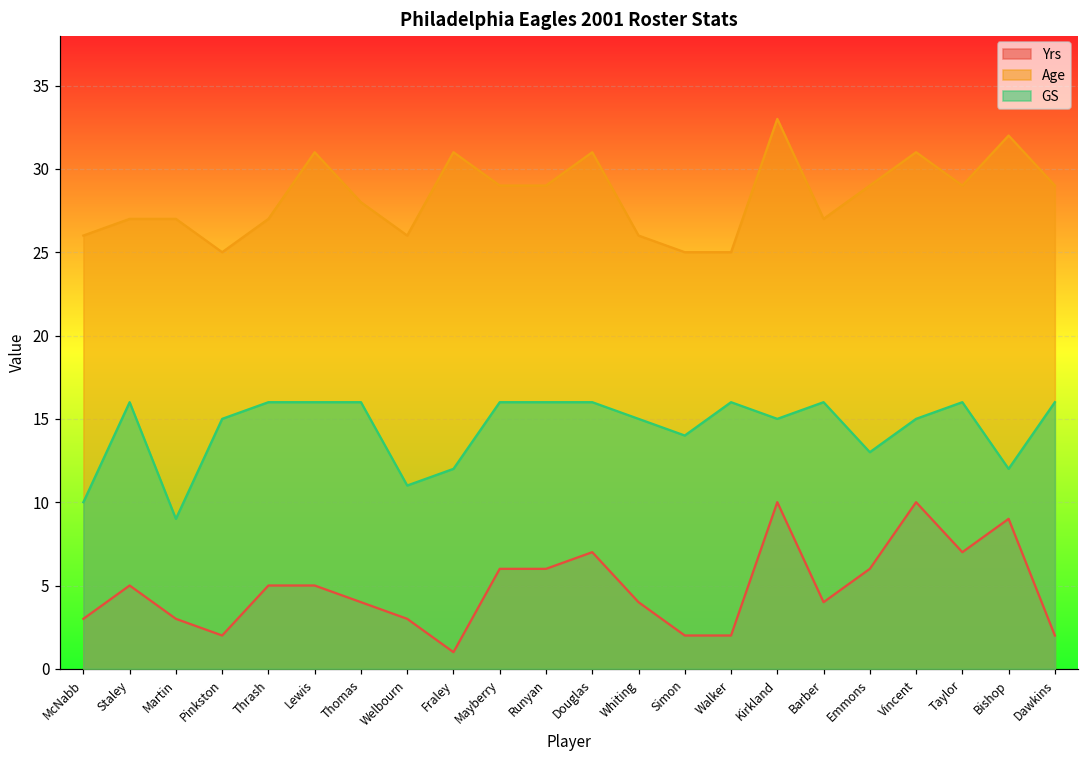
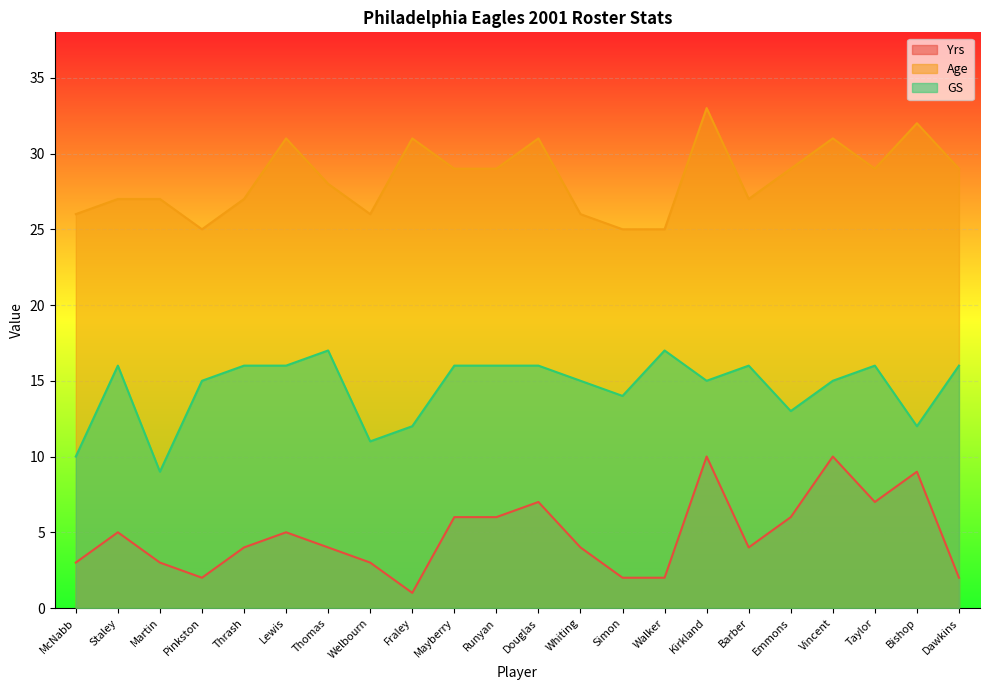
  {
    "Yrs": {
      "McNabb": 3,
      "Staley": 5,
      "Martin": 3,
      "Pinkston": 2,
-     "Thrash": 5,
+     "Thrash": 4,
      "Lewis": 5,
      "Thomas": 4,
      "Welbourn": 3,
      "Fraley": 1,
      "Mayberry": 6,
      "Runyan": 6,
      "Douglas": 7,
      "Whiting": 4,
      "Simon": 2,
      "Walker": 2,
      "Kirkland": 10,
      "Barber": 4,
      "Emmons": 6,
      "Vincent": 10,
      "Taylor": 7,
      "Bishop": 9,
      "Dawkins": 2
    },
    "Age": {
      "McNabb": 26,
      "Staley": 27,
      "Martin": 27,
      "Pinkston": 25,
      "Thrash": 27,
      "Lewis": 31,
      "Thomas": 28,
      "Welbourn": 26,
      "Fraley": 31,
      "Mayberry": 29,
      "Runyan": 29,
      "Douglas": 31,
      "Whiting": 26,
      "Simon": 25,
      "Walker": 25,
      "Kirkland": 33,
      "Barber": 27,
      "Emmons": 29,
      "Vincent": 31,
      "Taylor": 29,
      "Bishop": 32,
      "Dawkins": 29
    },
    "GS": {
      "McNabb": 10,
      "Staley": 16,
      "Martin": 9,
      "Pinkston": 15,
      "Thrash": 16,
      "Lewis": 16,
-     "Thomas": 16,
+     "Thomas": 17,
      "Welbourn": 11,
      "Fraley": 12,
      "Mayberry": 16,
      "Runyan": 16,
      "Douglas": 16,
      "Whiting": 15,
      "Simon": 14,
-     "Walker": 16,
+     "Walker": 17,
      "Kirkland": 15,
      "Barber": 16,
      "Emmons": 13,
      "Vincent": 15,
      "Taylor": 16,
      "Bishop": 12,
      "Dawkins": 16
    }
  }
